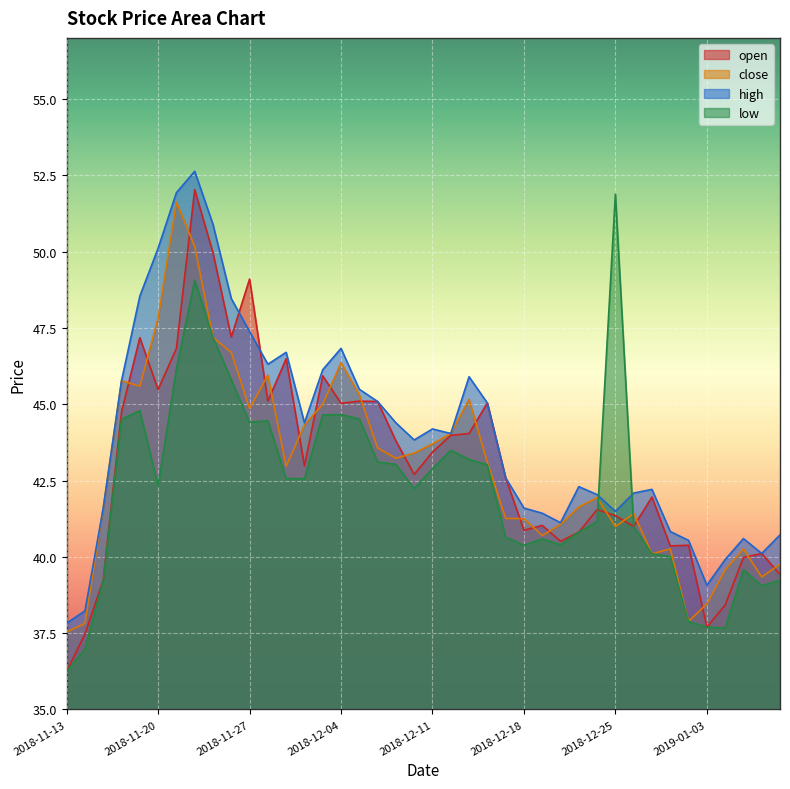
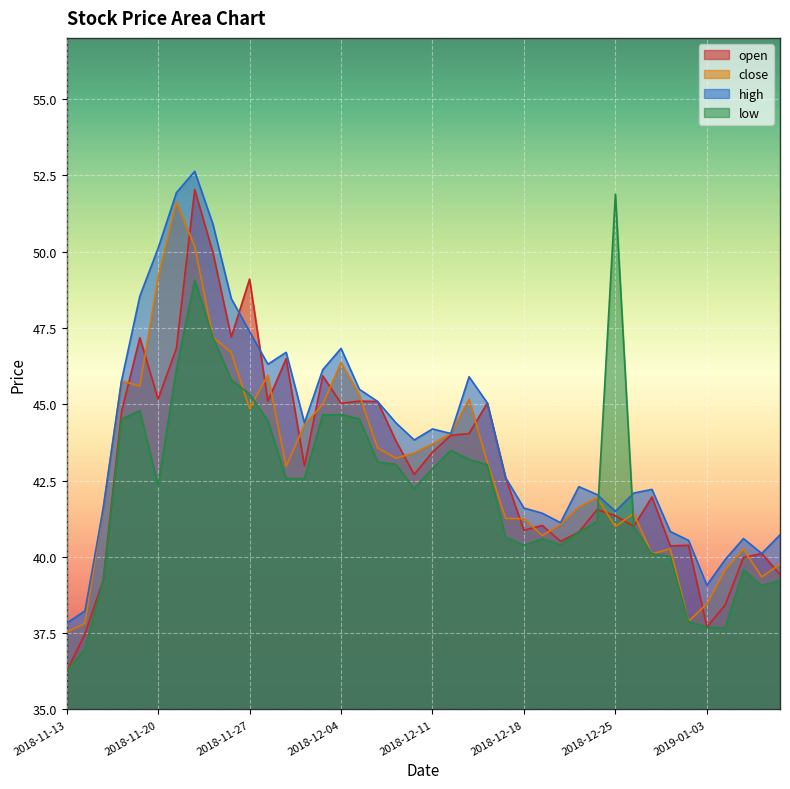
  {
    "open": {
-     "2018-11-20": 45.5,
+     "2018-11-20": 45.2,
      "2018-11-27": 49.1,
      "2018-12-04": 45.0,
      "2018-12-11": 43.4,
      "2018-12-18": 40.9,
      "2018-12-25": 41.4
    },
    "close": {
      "2018-11-13": 37.5,
-     "2018-11-20": 47.8,
+     "2018-11-20": 49.2,
      "2018-11-27": 44.9,
      "2018-12-04": 46.4,
      "2018-12-11": 43.7,
      "2018-12-18": 41.3,
      "2018-12-25": 41.0,
      "2019-01-03": 38.5
    },
    "high": {
      "2018-11-13": 37.8,
      "2018-11-20": 50.1,
      "2018-11-27": 47.4,
      "2018-12-04": 46.8,
      "2018-12-11": 44.2,
      "2018-12-18": 41.6,
      "2018-12-25": 41.5,
      "2019-01-03": 39.1
    },
    "low": {
      "2018-11-20": 42.3,
-     "2018-11-27": 44.4,
+     "2018-11-27": 45.3,
      "2018-12-04": 44.7,
      "2018-12-11": 42.9,
      "2018-12-18": 40.4,
      "2018-12-25": 51.9
    }
  }
